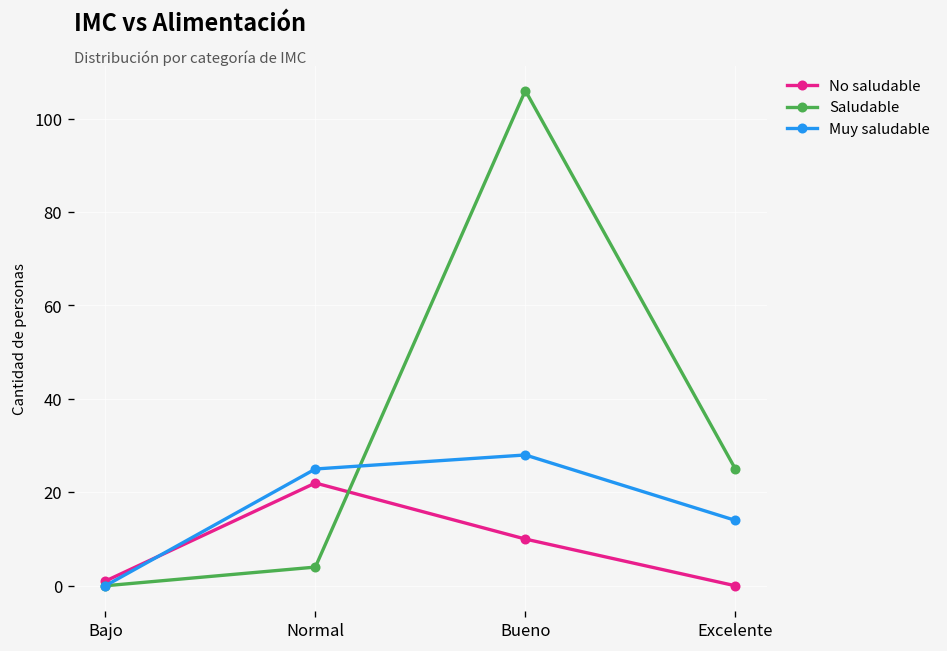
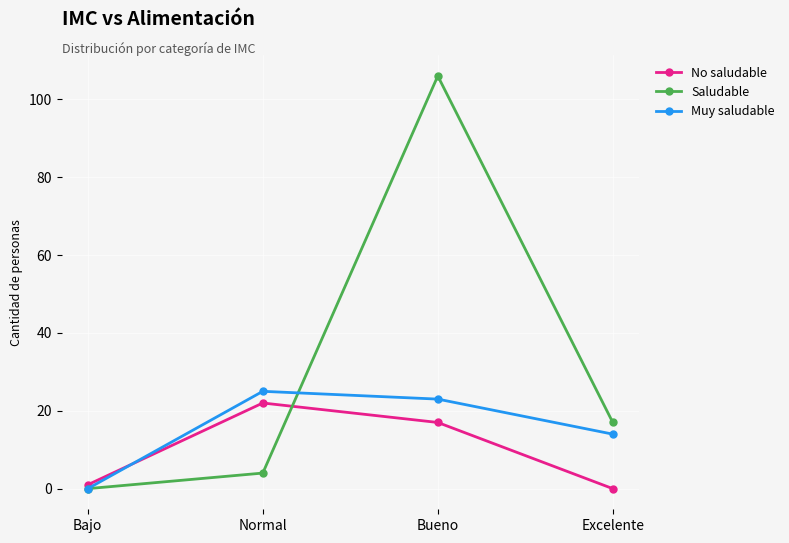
  {
    "No saludable": {
      "Bajo": 1,
      "Normal": 22,
-     "Bueno": 10,
+     "Bueno": 17,
      "Excelente": 0
    },
    "Saludable": {
      "Normal": 4,
      "Bueno": 106,
-     "Excelente": 25
+     "Excelente": 17
    },
    "Muy saludable": {
      "Normal": 25,
-     "Bueno": 28,
+     "Bueno": 23,
      "Excelente": 14
    }
  }
